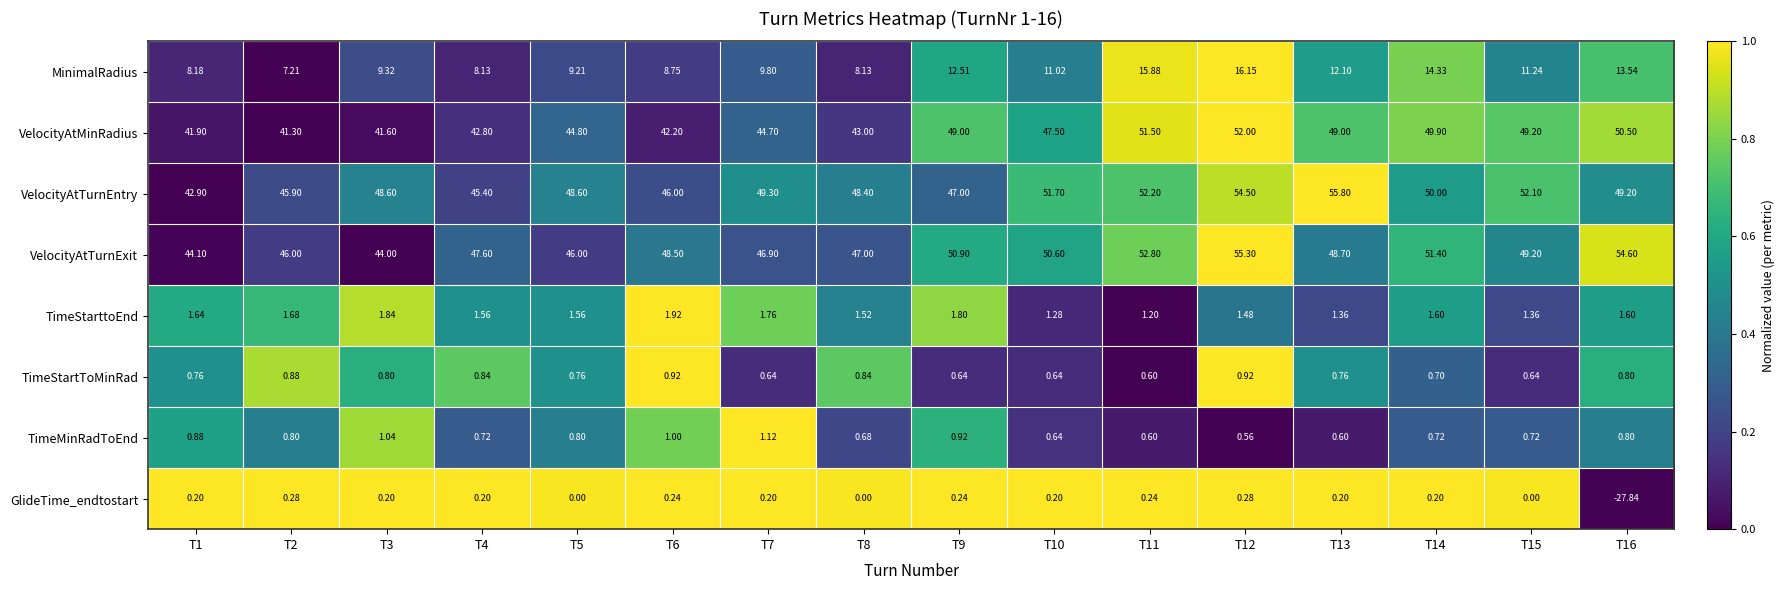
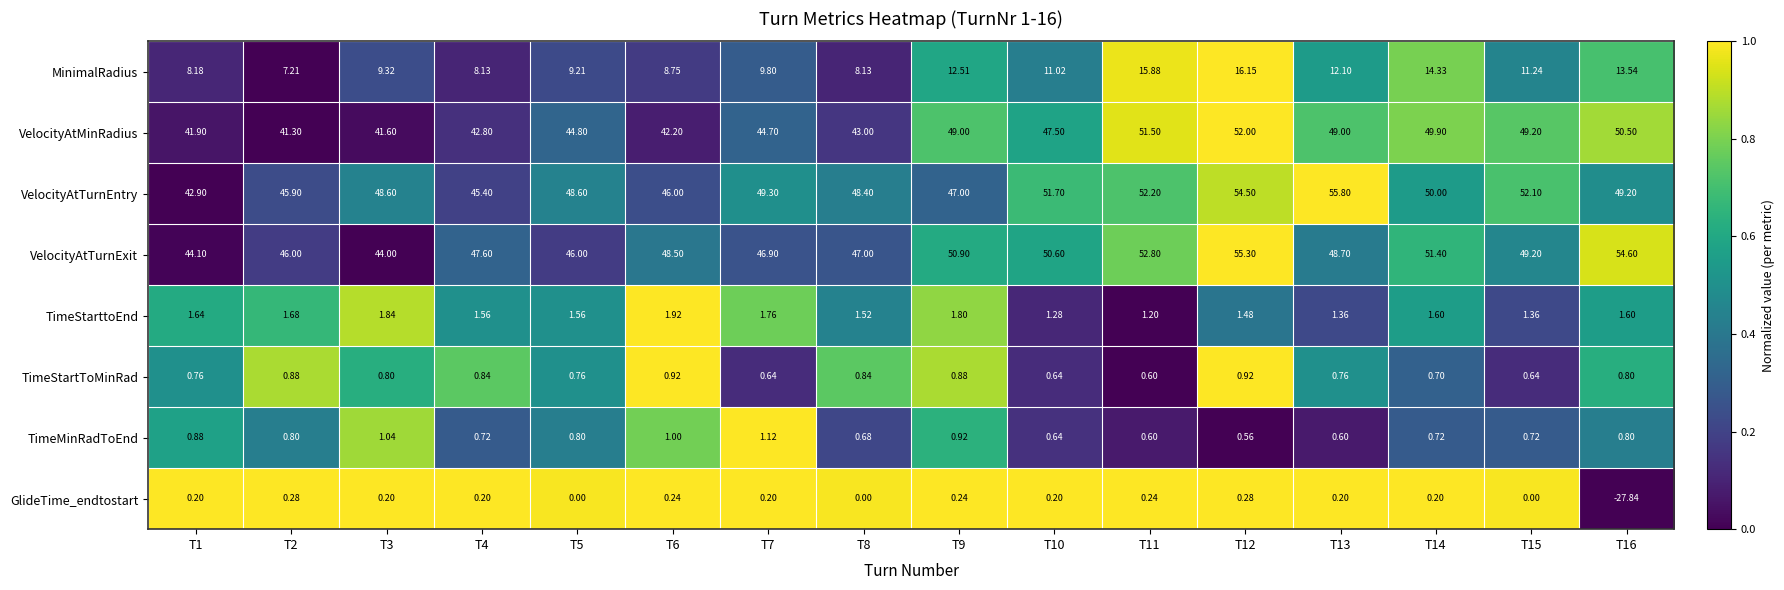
  {
    "MinimalRadius": {
      "T1": 8.18,
      "T2": 7.21,
      "T3": 9.32,
      "T4": 8.13,
      "T5": 9.21,
      "T6": 8.75,
      "T7": 9.80,
      "T8": 8.13,
      "T9": 12.51,
      "T10": 11.02,
      "T11": 15.88,
      "T12": 16.15,
      "T13": 12.10,
      "T14": 14.33,
      "T15": 11.24,
      "T16": 13.54
    },
    "VelocityAtMinRadius": {
      "T1": 41.90,
      "T2": 41.30,
      "T3": 41.60,
      "T4": 42.80,
      "T5": 44.80,
      "T6": 42.20,
      "T7": 44.70,
      "T8": 43.00,
      "T9": 49.00,
      "T10": 47.50,
      "T11": 51.50,
      "T12": 52.00,
      "T13": 49.00,
      "T14": 49.90,
      "T15": 49.20,
      "T16": 50.50
    },
    "VelocityAtTurnEntry": {
      "T1": 42.90,
      "T2": 45.90,
      "T3": 48.60,
      "T4": 45.40,
      "T5": 48.60,
      "T6": 46.00,
      "T7": 49.30,
      "T8": 48.40,
      "T9": 47.00,
      "T10": 51.70,
      "T11": 52.20,
      "T12": 54.50,
      "T13": 55.80,
      "T14": 50.00,
      "T15": 52.10,
      "T16": 49.20
    },
    "VelocityAtTurnExit": {
      "T1": 44.10,
      "T2": 46.00,
      "T3": 44.00,
      "T4": 47.60,
      "T5": 46.00,
      "T6": 48.50,
      "T7": 46.90,
      "T8": 47.00,
      "T9": 50.90,
      "T10": 50.60,
      "T11": 52.80,
      "T12": 55.30,
      "T13": 48.70,
      "T14": 51.40,
      "T15": 49.20,
      "T16": 54.60
    },
    "TimeStarttoEnd": {
      "T1": 1.64,
      "T2": 1.68,
      "T3": 1.84,
      "T4": 1.56,
      "T5": 1.56,
      "T6": 1.92,
      "T7": 1.76,
      "T8": 1.52,
      "T9": 1.80,
      "T10": 1.28,
      "T11": 1.20,
      "T12": 1.48,
      "T13": 1.36,
      "T14": 1.60,
      "T15": 1.36,
      "T16": 1.60
    },
    "TimeStartToMinRad": {
      "T1": 0.76,
      "T2": 0.88,
      "T3": 0.80,
      "T4": 0.84,
      "T5": 0.76,
      "T6": 0.92,
      "T7": 0.64,
      "T8": 0.84,
-     "T9": 0.64,
+     "T9": 0.88,
      "T10": 0.64,
      "T11": 0.60,
      "T12": 0.92,
      "T13": 0.76,
      "T14": 0.70,
      "T15": 0.64,
      "T16": 0.80
    },
    "TimeMinRadToEnd": {
      "T1": 0.88,
      "T2": 0.80,
      "T3": 1.04,
      "T4": 0.72,
      "T5": 0.80,
      "T6": 1.00,
      "T7": 1.12,
      "T8": 0.68,
      "T9": 0.92,
      "T10": 0.64,
      "T11": 0.60,
      "T12": 0.56,
      "T13": 0.60,
      "T14": 0.72,
      "T15": 0.72,
      "T16": 0.80
    },
    "GlideTime_endtostart": {
      "T1": 0.20,
      "T2": 0.28,
      "T3": 0.20,
      "T4": 0.20,
      "T5": 0.00,
      "T6": 0.24,
      "T7": 0.20,
      "T8": 0.00,
      "T9": 0.24,
      "T10": 0.20,
      "T11": 0.24,
      "T12": 0.28,
      "T13": 0.20,
      "T14": 0.20,
      "T15": 0.00,
      "T16": -27.84
    }
  }
